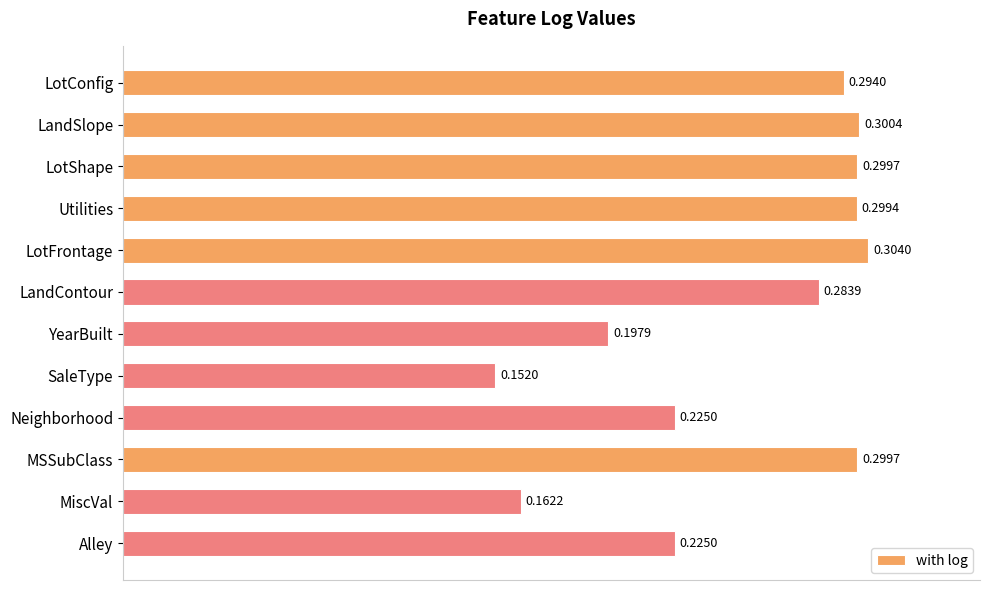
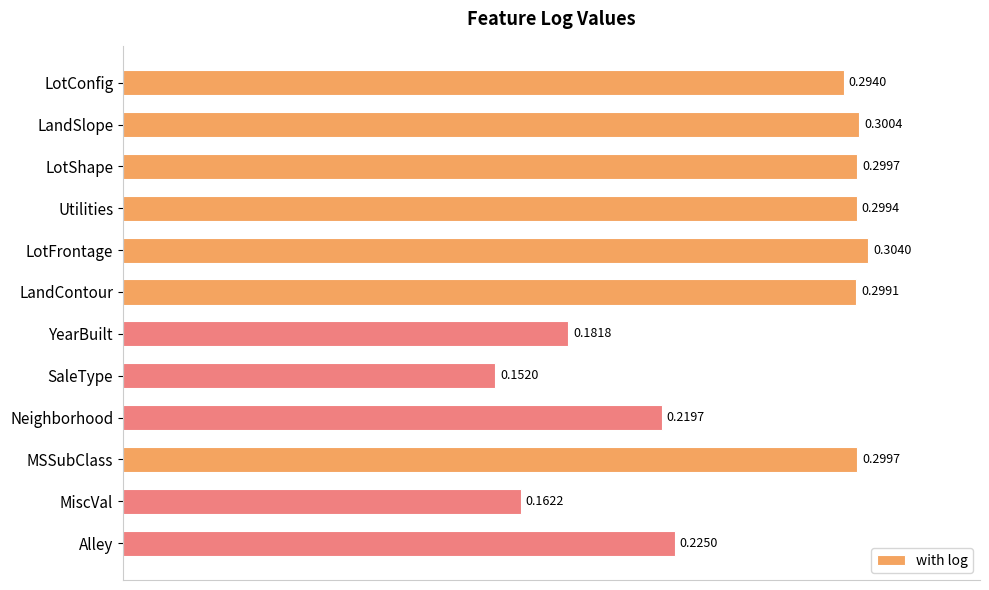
  {
    "LotConfig": 0.2940,
    "LandSlope": 0.3004,
    "LotShape": 0.2997,
    "Utilities": 0.2994,
    "LotFrontage": 0.3040,
-   "LandContour": 0.2839,
-   "YearBuilt": 0.1979,
+   "LandContour": 0.2991,
+   "YearBuilt": 0.1818,
    "SaleType": 0.1520,
-   "Neighborhood": 0.2250,
+   "Neighborhood": 0.2197,
    "MSSubClass": 0.2997,
    "MiscVal": 0.1622,
    "Alley": 0.2250
  }
